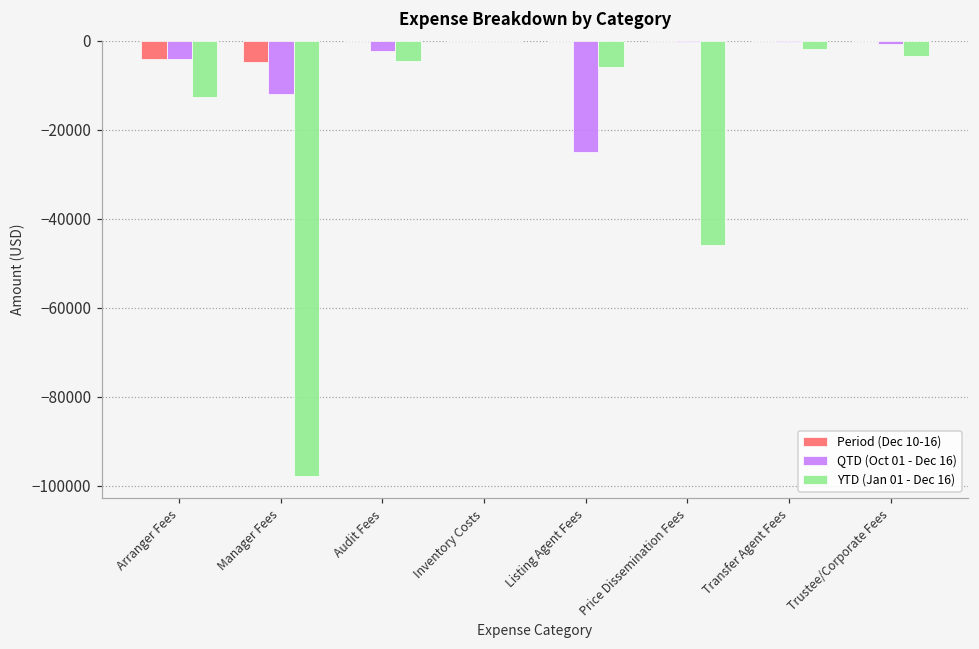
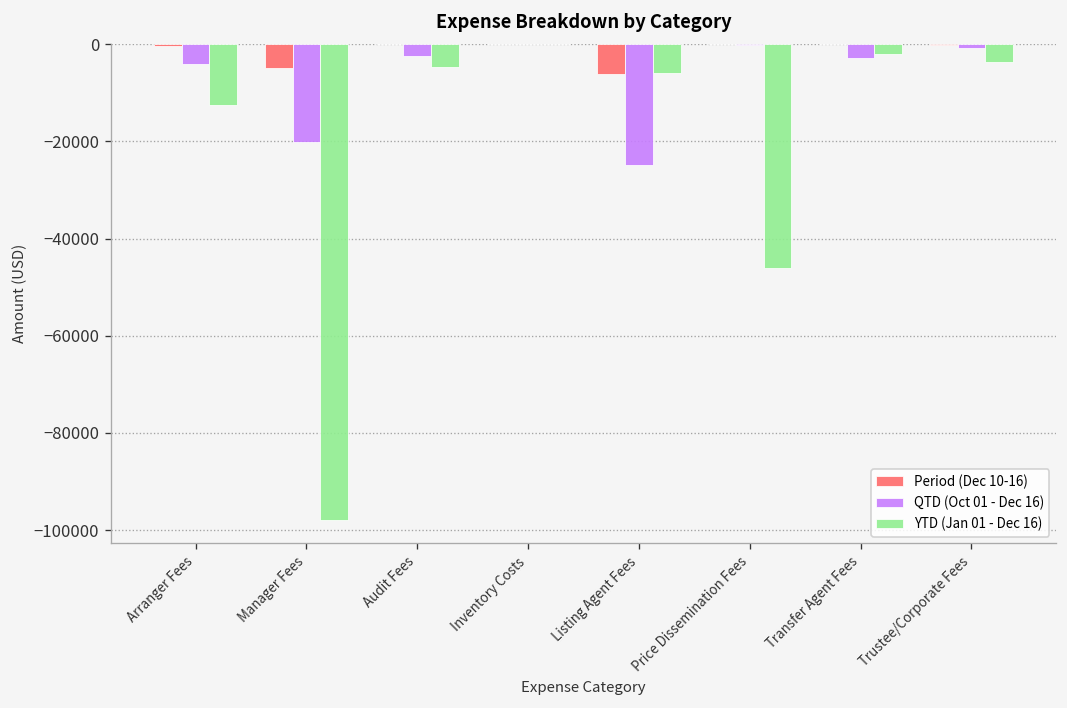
  {
    "Period (Dec 10-16)": {
-     "Arranger Fees": -4000,
+     "Arranger Fees": 0,
      "Manager Fees": -5000,
      "Inventory Costs": 0,
-     "Listing Agent Fees": 0
+     "Listing Agent Fees": -6000
    },
    "QTD (Oct 01 - Dec 16)": {
      "Arranger Fees": -4000,
-     "Manager Fees": -12000,
+     "Manager Fees": -20000,
      "Audit Fees": -2000,
      "Inventory Costs": 0,
      "Listing Agent Fees": -25000,
-     "Transfer Agent Fees": 0,
+     "Transfer Agent Fees": -3000,
      "Trustee/Corporate Fees": -1000
    },
    "YTD (Jan 01 - Dec 16)": {
      "Arranger Fees": -13000,
      "Manager Fees": -98000,
      "Audit Fees": -5000,
      "Listing Agent Fees": -6000,
      "Price Dissemination Fees": -46000,
      "Transfer Agent Fees": -2000,
      "Trustee/Corporate Fees": -4000
    }
  }
